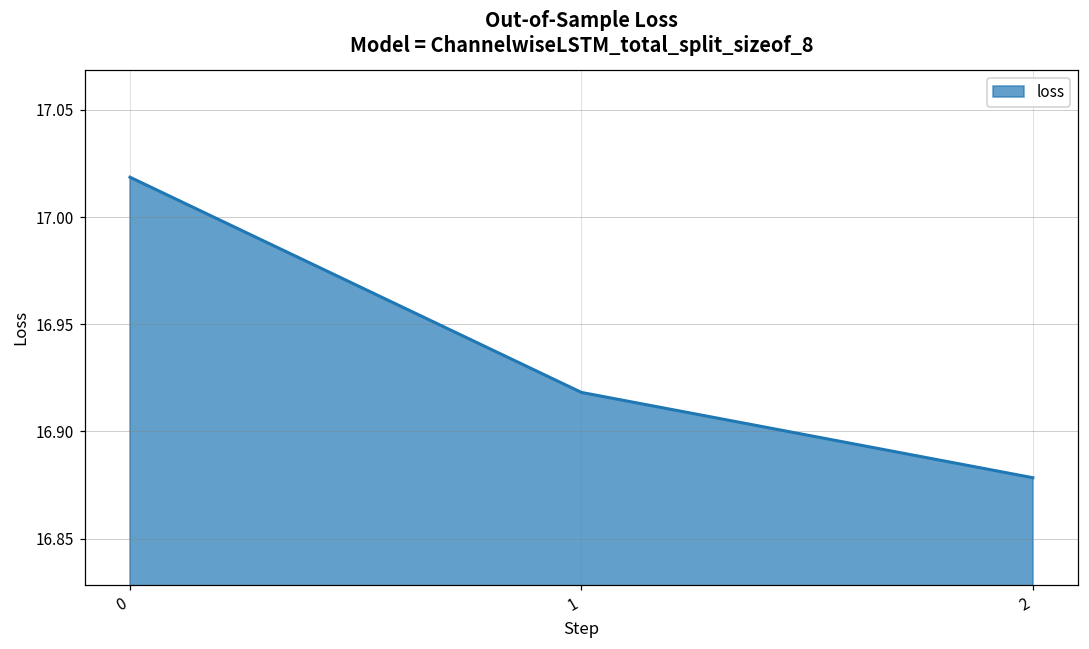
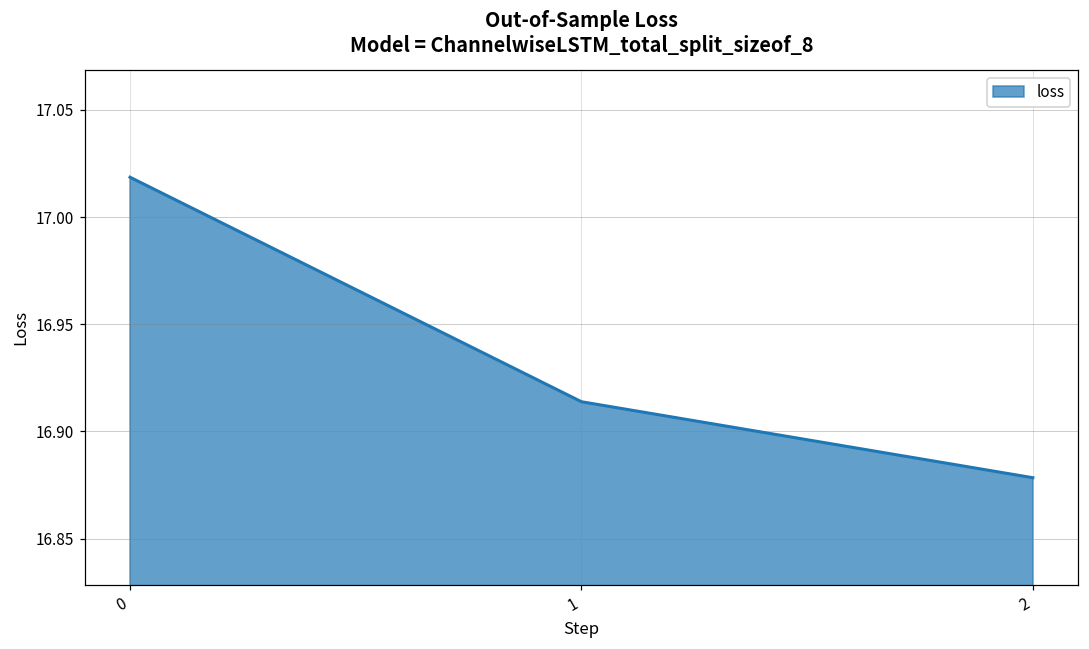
  {
    "0": 17.019,
-   "1": 16.918,
+   "1": 16.914,
    "2": 16.878
  }
